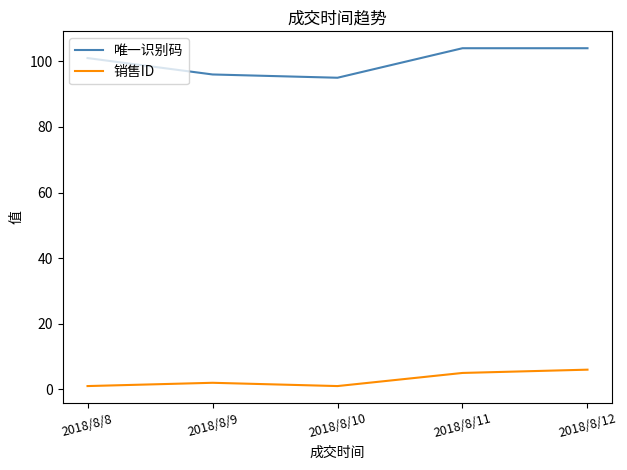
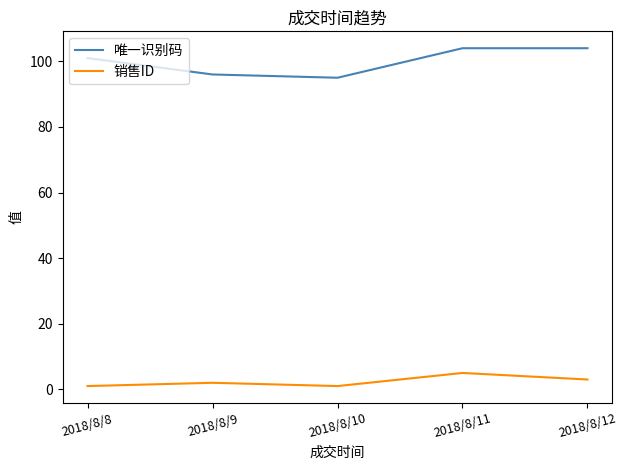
  {
    "唯一识别码": {
      "2018/8/9": 96,
      "2018/8/10": 95,
      "2018/8/11": 104,
      "2018/8/12": 104
    },
    "销售ID": {
      "2018/8/8": 1,
      "2018/8/9": 2,
      "2018/8/10": 1,
      "2018/8/11": 5,
-     "2018/8/12": 6
+     "2018/8/12": 3
    }
  }
